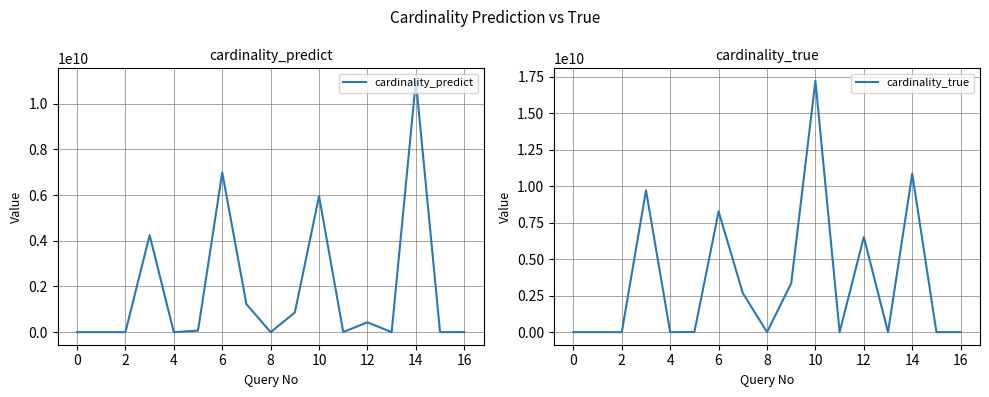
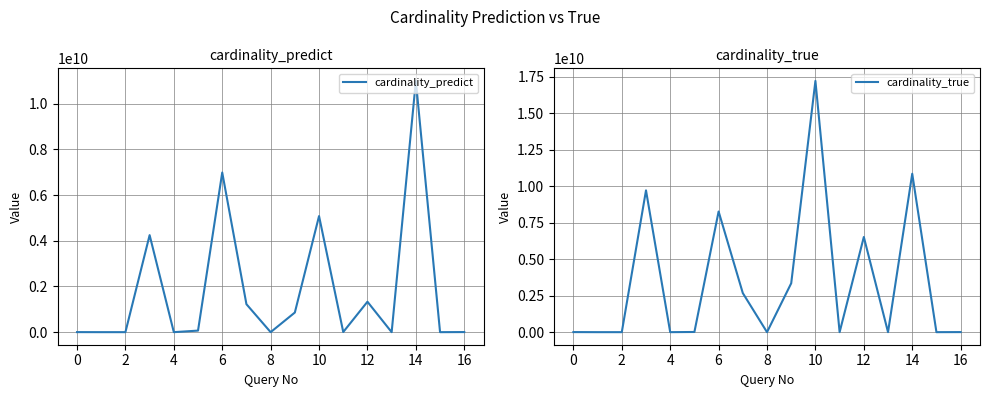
  {
    "cardinality_predict": {
      "0": 0,
      "2": 0,
      "4": 0,
      "6": 7000000000,
      "8": 0,
-     "10": 6000000000,
-     "12": 400000000,
+     "10": 5100000000,
+     "12": 1300000000,
      "16": 0
    },
    "cardinality_true": {
      "0": 0,
      "2": 0,
      "4": 0,
      "6": 8300000000,
      "8": 0,
      "10": 17200000000,
      "12": 6500000000,
      "14": 10900000000,
      "16": 0
    }
  }
